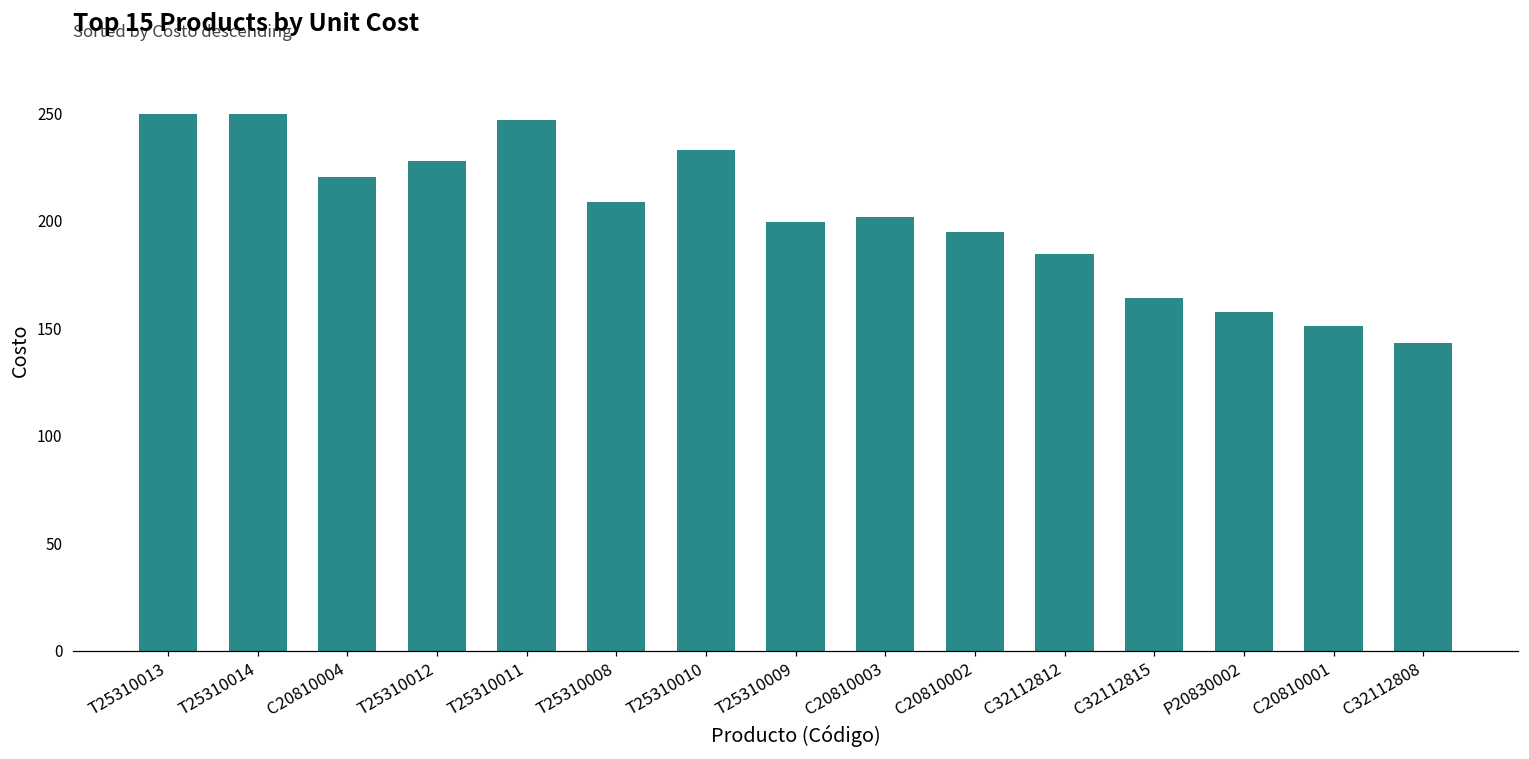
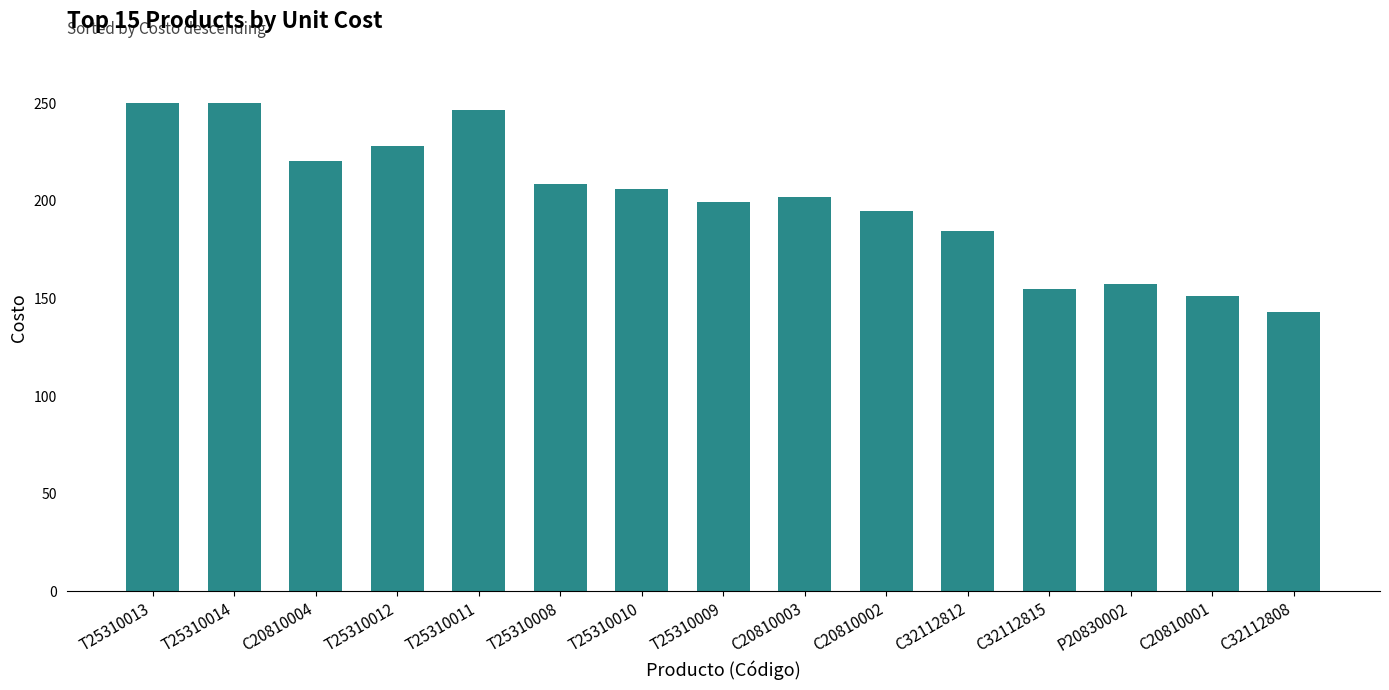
  {
    "T25310013": 250,
    "T25310014": 250,
    "C20810004": 221,
    "T25310012": 228,
    "T25310011": 247,
    "T25310008": 209,
-   "T25310010": 233,
+   "T25310010": 206,
    "T25310009": 199,
    "C20810003": 202,
    "C20810002": 195,
    "C32112812": 184,
-   "C32112815": 164,
+   "C32112815": 155,
    "P20830002": 158,
    "C20810001": 151,
    "C32112808": 143
  }
